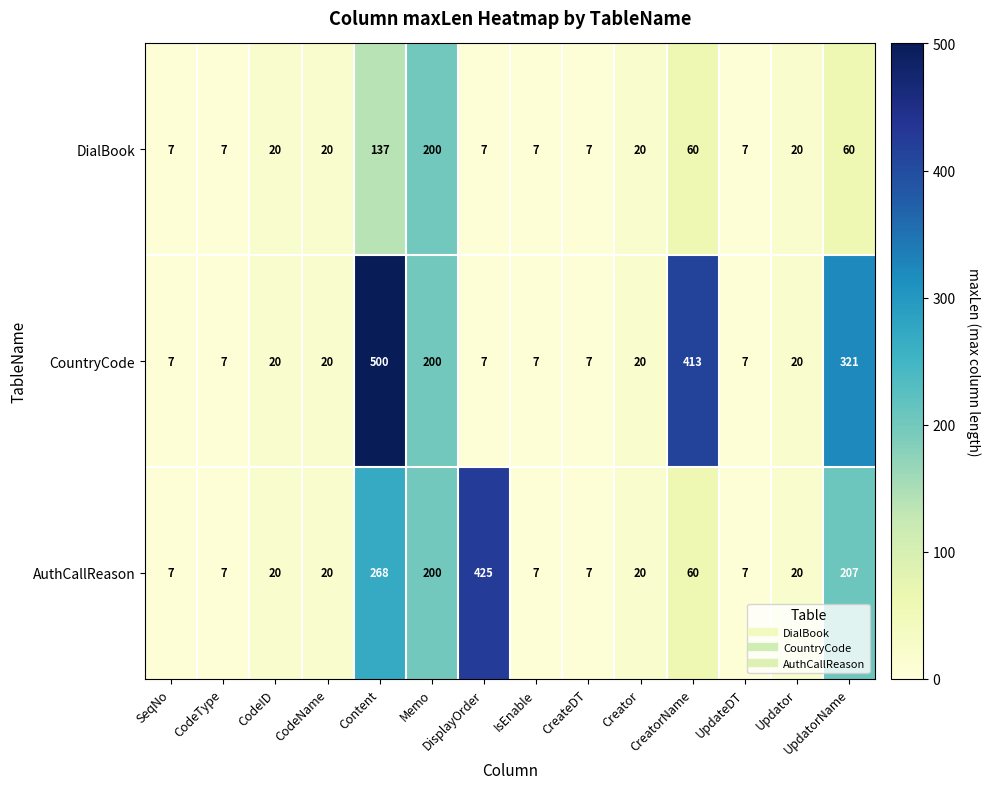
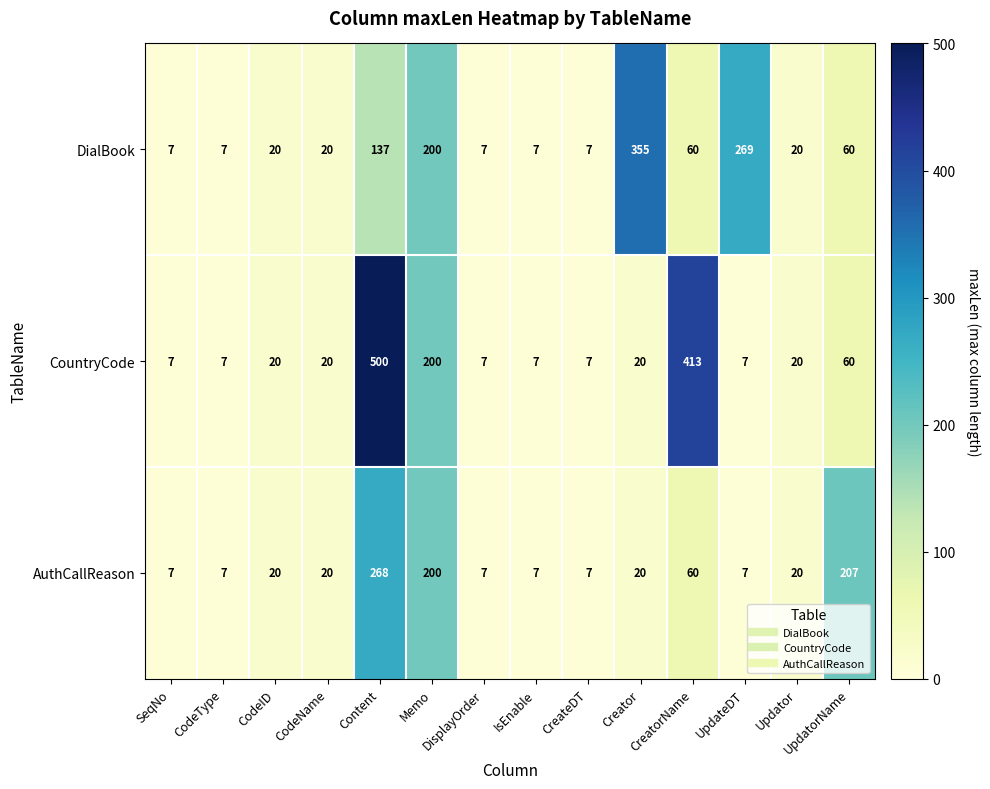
  {
    "DialBook": {
      "SeqNo": 7,
      "CodeType": 7,
      "CodeID": 20,
      "CodeName": 20,
      "Content": 137,
      "Memo": 200,
      "DisplayOrder": 7,
      "IsEnable": 7,
      "CreateDT": 7,
-     "Creator": 20,
+     "Creator": 355,
      "CreatorName": 60,
-     "UpdateDT": 7,
+     "UpdateDT": 269,
      "Updator": 20,
      "UpdatorName": 60
    },
    "CountryCode": {
      "SeqNo": 7,
      "CodeType": 7,
      "CodeID": 20,
      "CodeName": 20,
      "Content": 500,
      "Memo": 200,
      "DisplayOrder": 7,
      "IsEnable": 7,
      "CreateDT": 7,
      "Creator": 20,
      "CreatorName": 413,
      "UpdateDT": 7,
      "Updator": 20,
-     "UpdatorName": 321
+     "UpdatorName": 60
    },
    "AuthCallReason": {
      "SeqNo": 7,
      "CodeType": 7,
      "CodeID": 20,
      "CodeName": 20,
      "Content": 268,
      "Memo": 200,
-     "DisplayOrder": 425,
+     "DisplayOrder": 7,
      "IsEnable": 7,
      "CreateDT": 7,
      "Creator": 20,
      "CreatorName": 60,
      "UpdateDT": 7,
      "Updator": 20,
      "UpdatorName": 207
    }
  }
